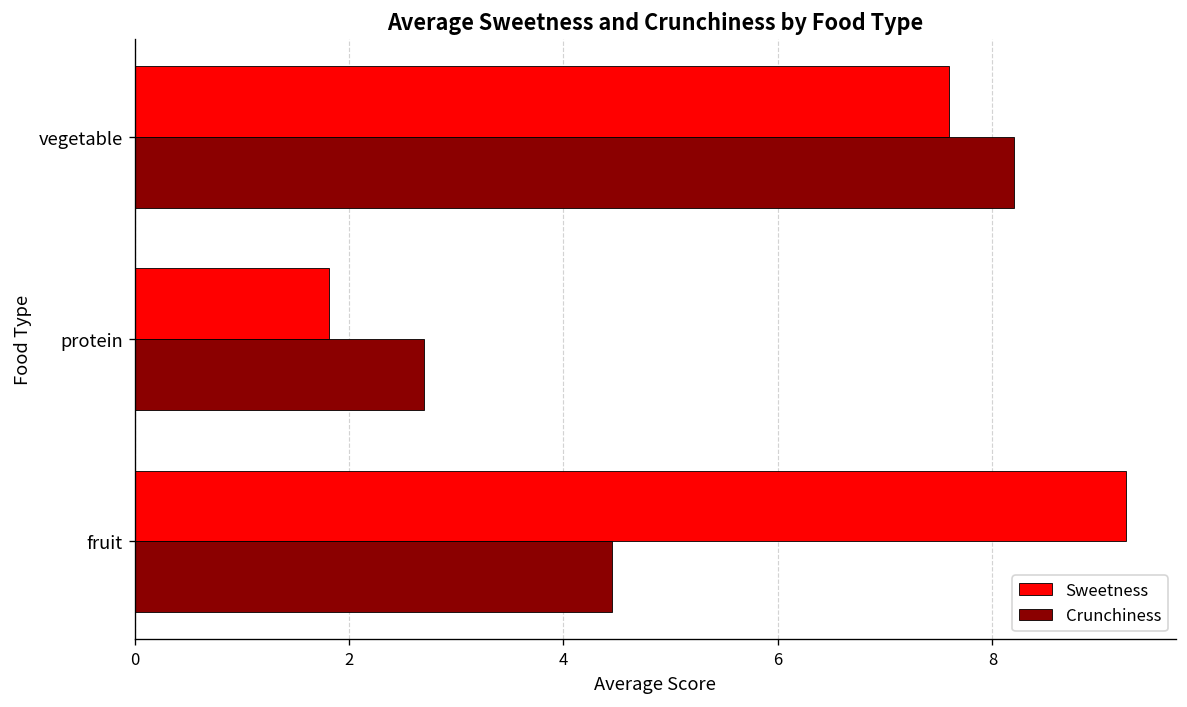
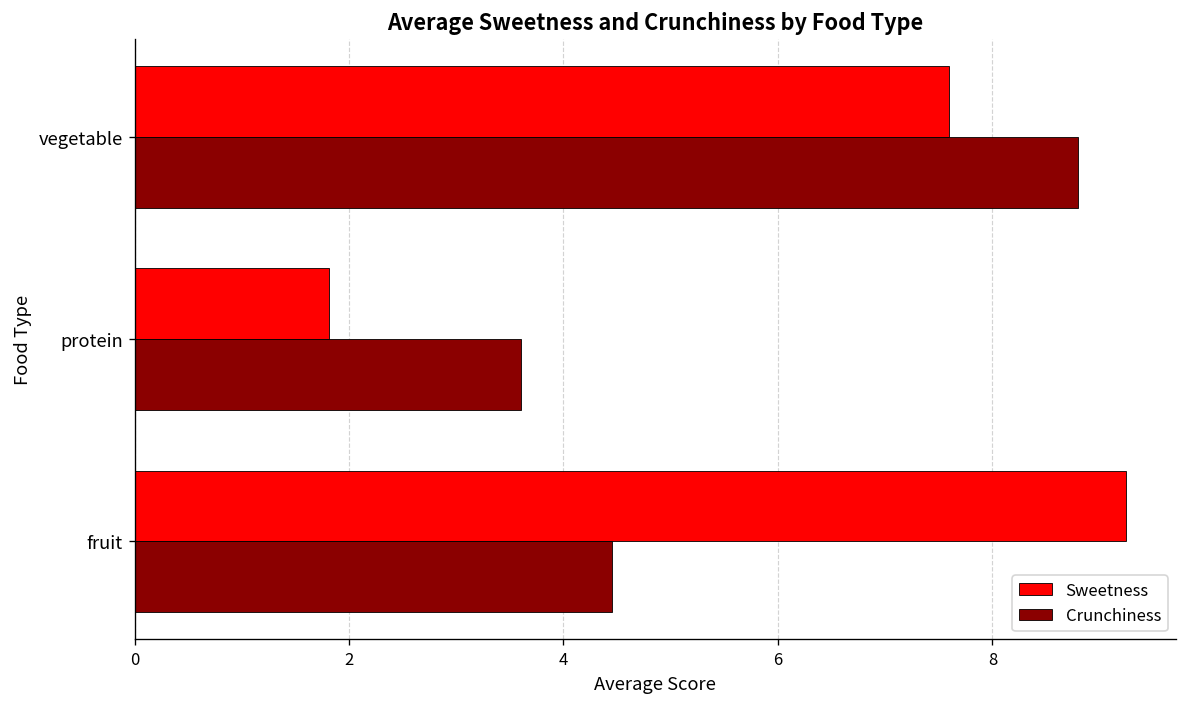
  {
    "Sweetness": {
      "vegetable": 7.6,
      "protein": 1.8,
      "fruit": 9.3
    },
    "Crunchiness": {
-     "vegetable": 8.2,
-     "protein": 2.7,
+     "vegetable": 8.8,
+     "protein": 3.6,
      "fruit": 4.5
    }
  }
